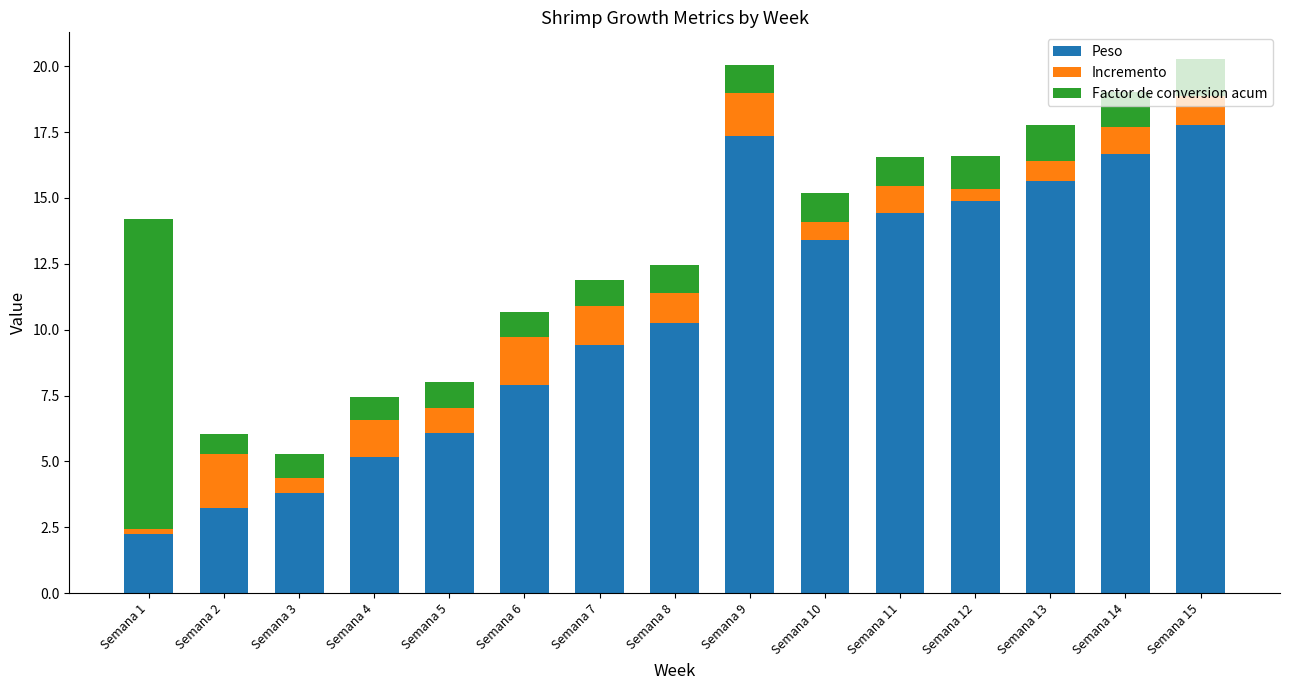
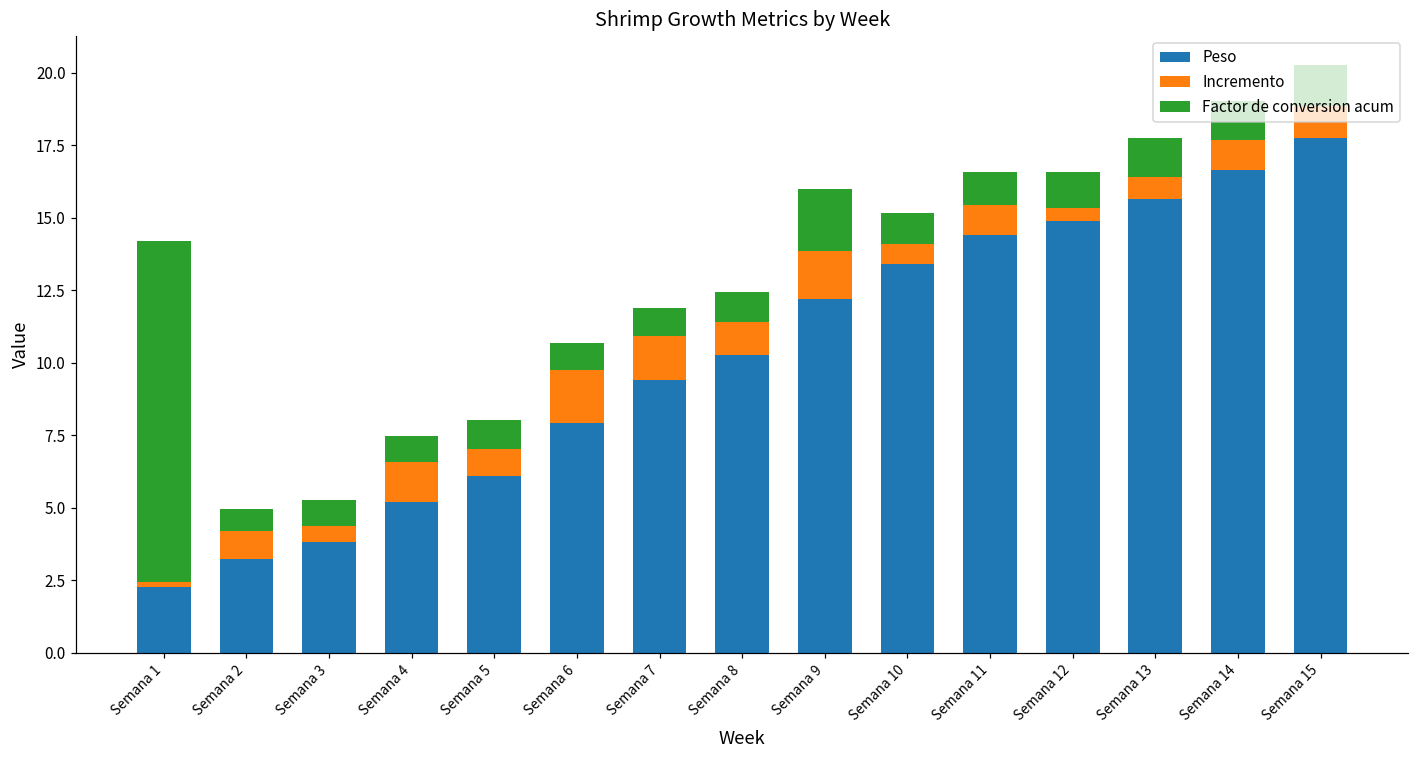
  {
    "Peso": {
      "Semana 1": 2.2,
      "Semana 2": 3.2,
      "Semana 3": 3.8,
      "Semana 4": 5.2,
      "Semana 5": 6.1,
      "Semana 6": 7.9,
      "Semana 7": 9.4,
      "Semana 8": 10.3,
-     "Semana 9": 17.3,
+     "Semana 9": 12.2,
      "Semana 10": 13.4,
      "Semana 11": 14.4,
      "Semana 12": 14.9,
      "Semana 13": 15.6,
      "Semana 14": 16.7,
      "Semana 15": 17.8
    },
    "Incremento": {
      "Semana 1": 0.2,
-     "Semana 2": 2.1,
+     "Semana 2": 1.0,
      "Semana 3": 0.6,
      "Semana 4": 1.4,
      "Semana 5": 0.9,
      "Semana 6": 1.8,
      "Semana 7": 1.5,
      "Semana 8": 1.1,
      "Semana 9": 1.6,
      "Semana 10": 0.7,
      "Semana 11": 1.0,
      "Semana 12": 0.5,
      "Semana 13": 0.8,
      "Semana 14": 1.0
    },
    "Factor de conversion acum": {
      "Semana 1": 11.8,
      "Semana 2": 0.8,
      "Semana 3": 0.9,
      "Semana 4": 0.9,
      "Semana 5": 1.0,
      "Semana 6": 0.9,
      "Semana 7": 1.0,
      "Semana 8": 1.0,
-     "Semana 9": 1.0,
+     "Semana 9": 2.2,
      "Semana 10": 1.1,
      "Semana 11": 1.1,
      "Semana 12": 1.3,
      "Semana 13": 1.3
    }
  }
